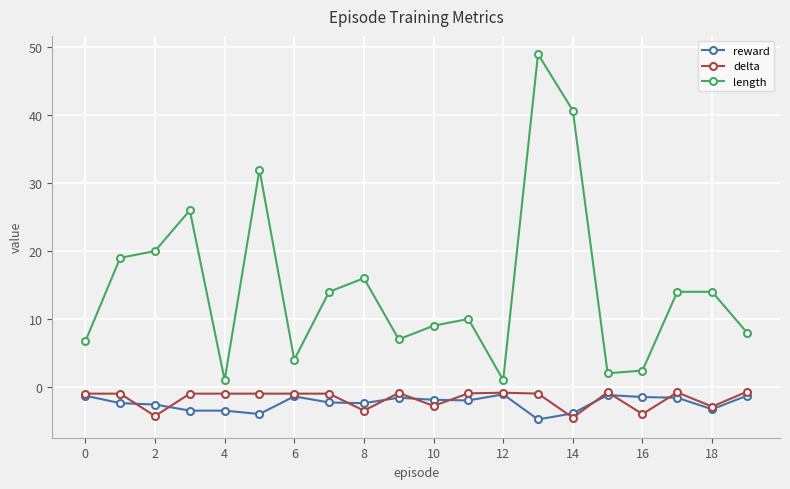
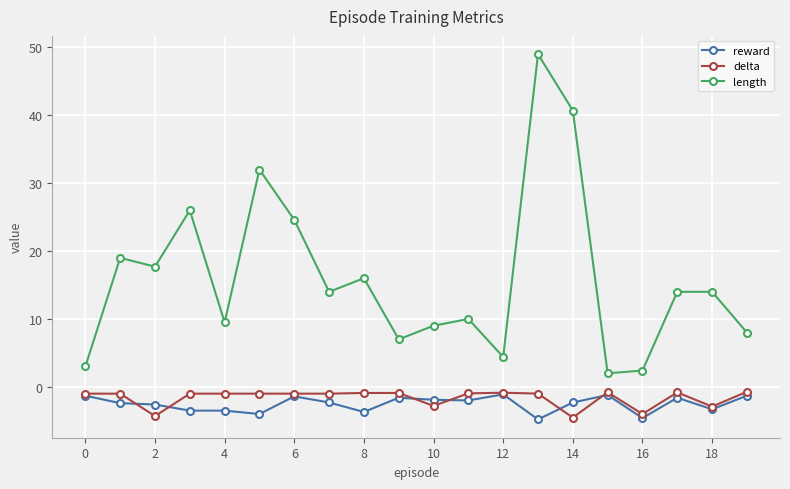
  {
    "reward": {
      "2": -3,
      "4": -4,
      "6": -1,
-     "8": -2,
+     "8": -4,
      "10": -2,
-     "14": -4,
-     "16": -2,
+     "14": -2,
+     "16": -5,
      "18": -3
    },
    "delta": {
      "2": -4,
      "4": -1,
      "6": -1,
-     "8": -4,
+     "8": -1,
      "10": -3,
      "14": -5,
      "16": -4,
      "18": -3
    },
    "length": {
-     "0": 7,
-     "2": 20,
-     "4": 1,
-     "6": 4,
+     "0": 3,
+     "2": 18,
+     "4": 10,
+     "6": 25,
      "8": 16,
      "10": 9,
-     "12": 1,
+     "12": 4,
      "14": 41,
      "16": 2,
      "18": 14
    }
  }
